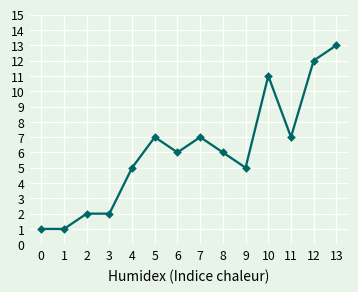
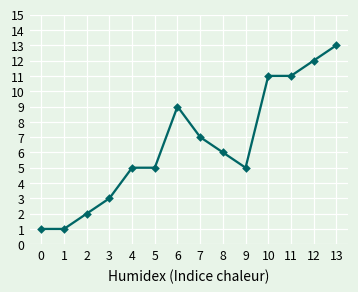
  {
    "0": 1,
    "1": 1,
    "2": 2,
-   "3": 2,
+   "3": 3,
    "4": 5,
-   "5": 7,
-   "6": 6,
+   "5": 5,
+   "6": 9,
    "7": 7,
    "8": 6,
    "9": 5,
    "10": 11,
-   "11": 7,
+   "11": 11,
    "12": 12,
    "13": 13
  }
